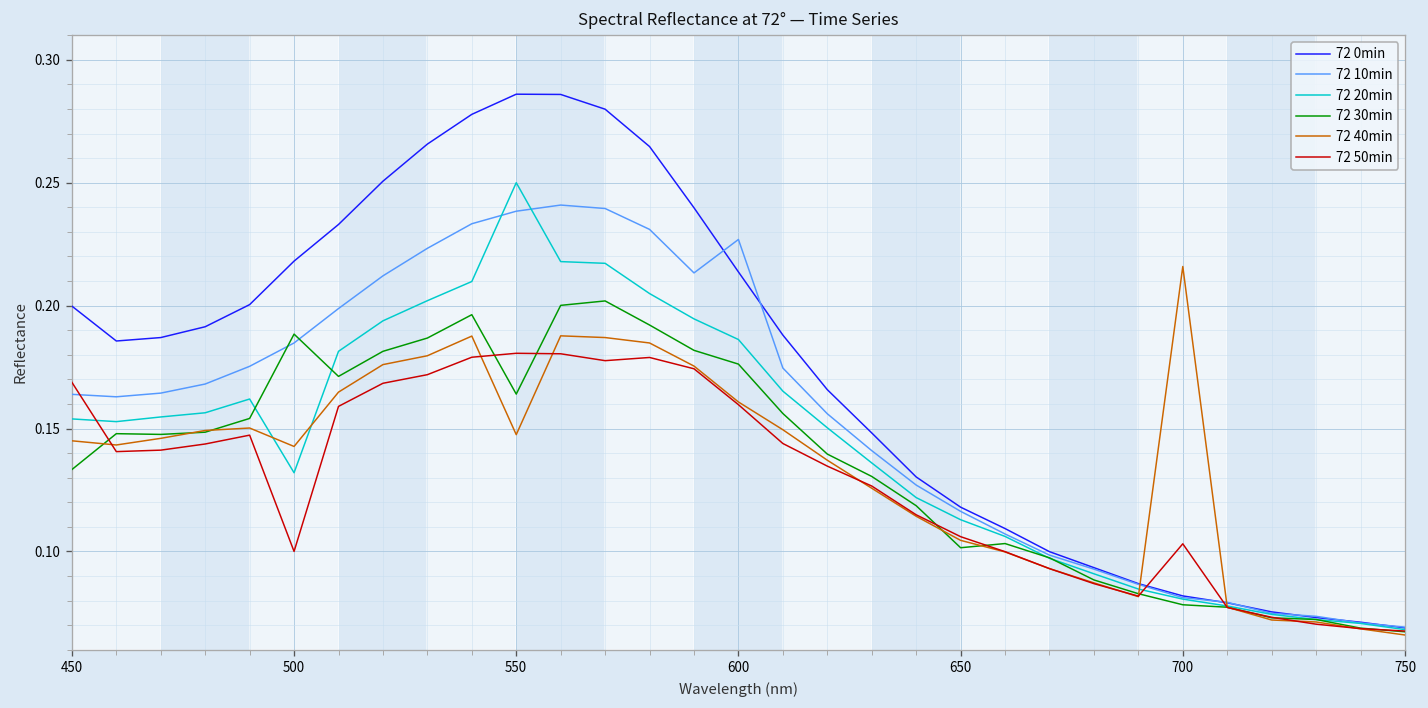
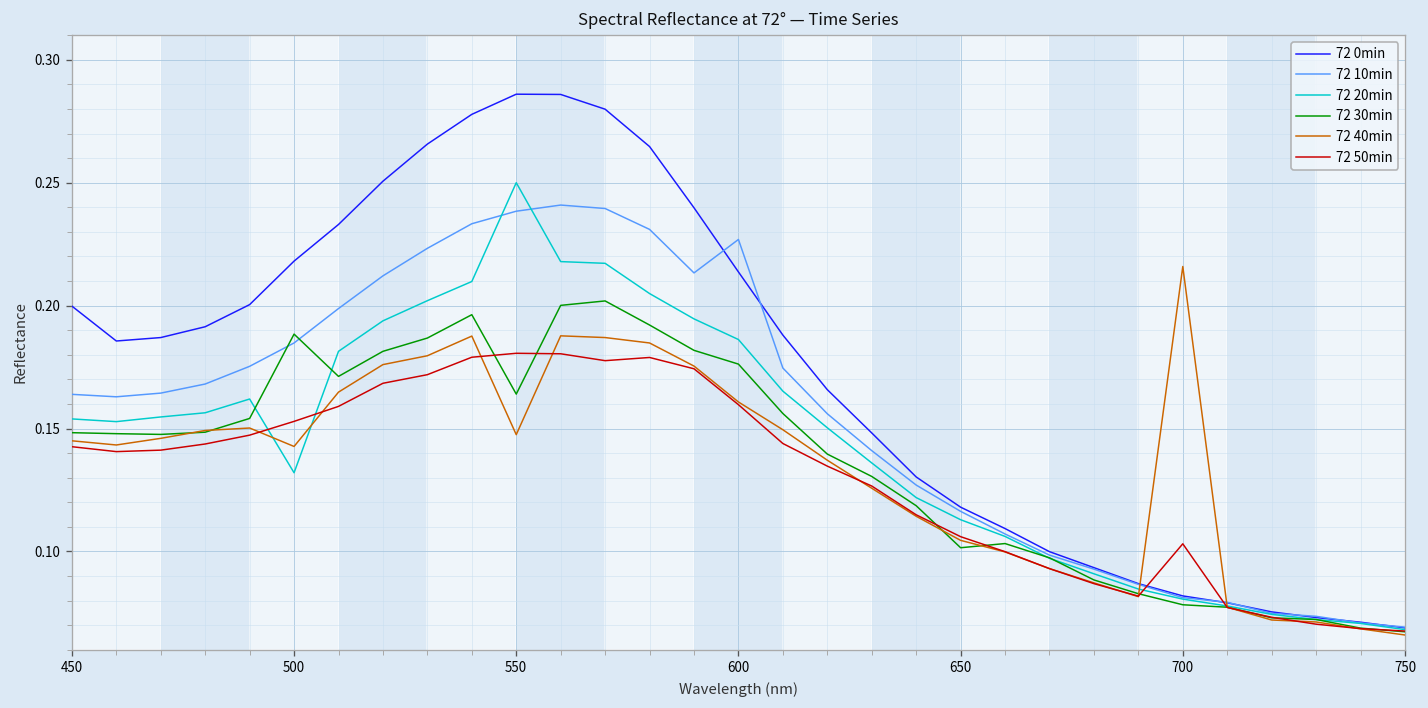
  {
    "72 0min": {
      "450": 0.200,
      "500": 0.218,
      "550": 0.286,
      "600": 0.214,
      "650": 0.118
    },
    "72 10min": {
      "450": 0.164,
      "500": 0.185,
      "550": 0.238,
      "600": 0.227,
      "650": 0.116
    },
    "72 20min": {
      "450": 0.154,
      "500": 0.132,
      "550": 0.250,
      "600": 0.186,
      "650": 0.113
    },
    "72 30min": {
-     "450": 0.133,
+     "450": 0.148,
      "500": 0.188,
      "550": 0.164,
      "600": 0.176,
      "650": 0.102,
      "700": 0.078
    },
    "72 40min": {
      "450": 0.145,
      "500": 0.143,
      "550": 0.148,
      "650": 0.105,
      "700": 0.216,
      "750": 0.066
    },
    "72 50min": {
-     "450": 0.169,
-     "500": 0.100,
+     "450": 0.143,
+     "500": 0.153,
      "550": 0.181,
      "650": 0.106,
      "700": 0.103
    }
  }
